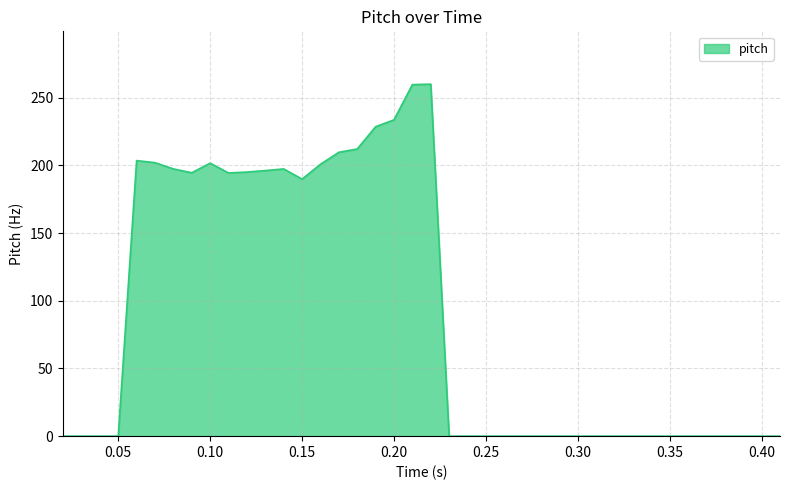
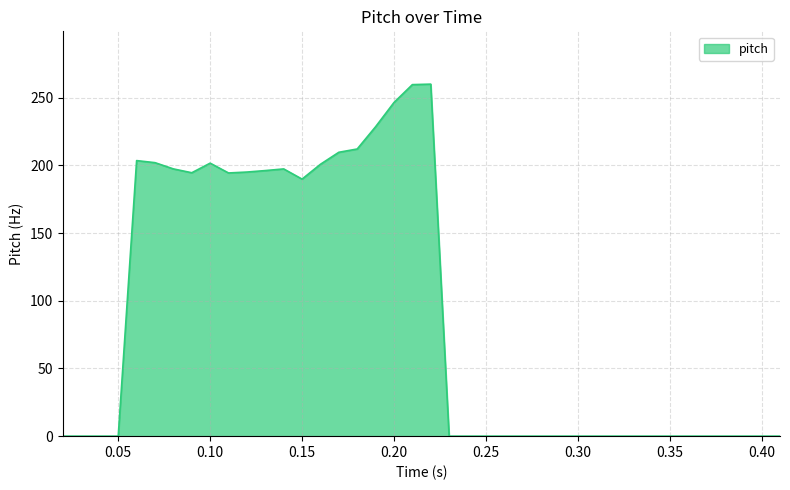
  {
    "0.05": 0,
    "0.10": 202,
    "0.15": 190,
-   "0.20": 234,
+   "0.20": 246,
    "0.25": 0,
    "0.30": 0,
    "0.35": 0,
    "0.40": 0
  }
